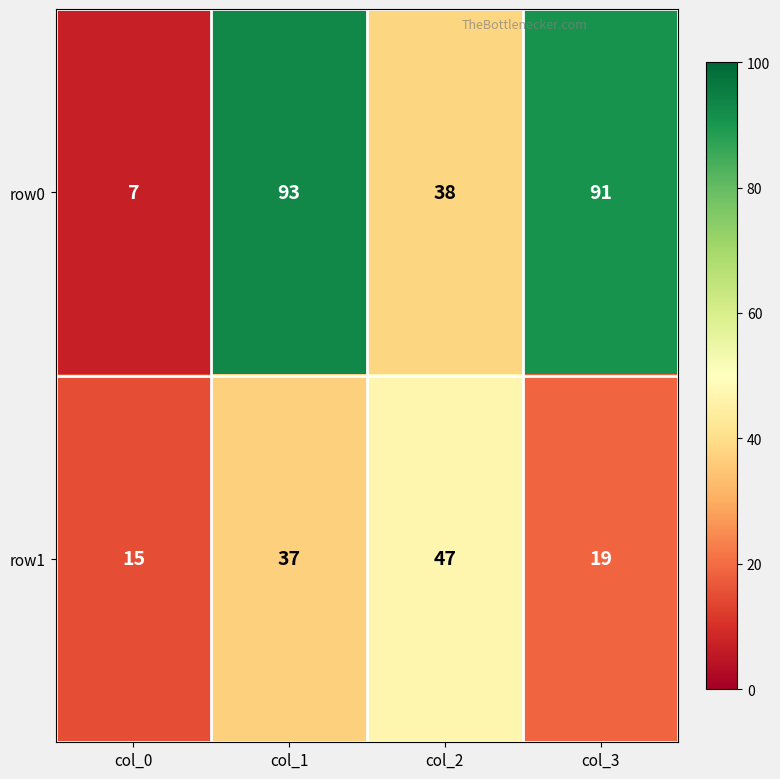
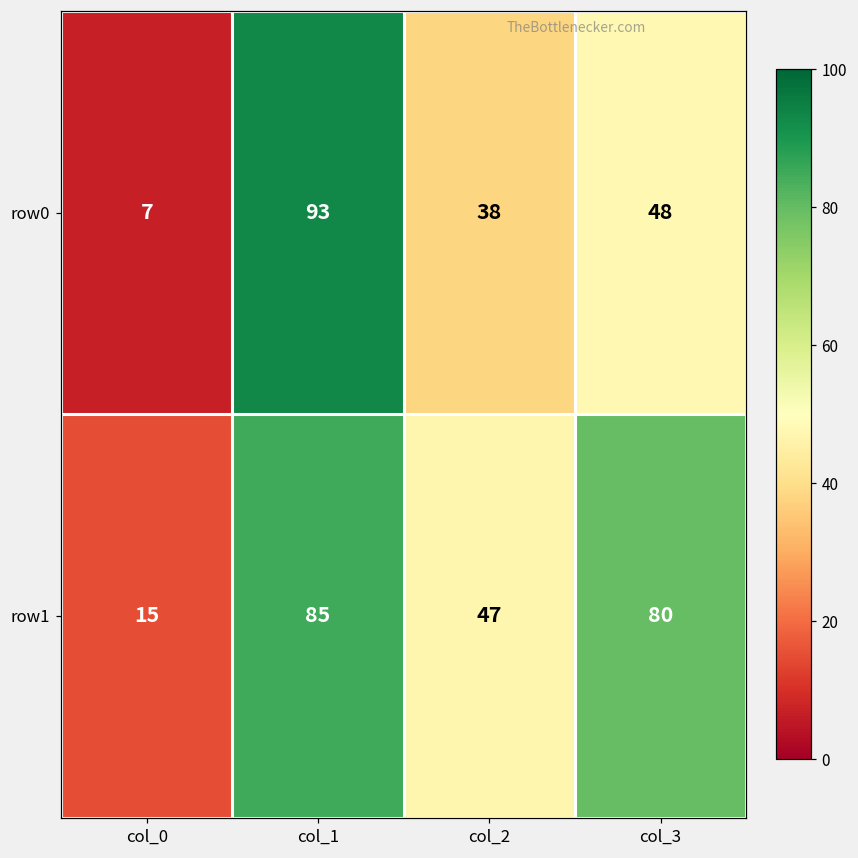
  {
    "row0": {
      "col_0": 7,
      "col_1": 93,
      "col_2": 38,
-     "col_3": 91
+     "col_3": 48
    },
    "row1": {
      "col_0": 15,
-     "col_1": 37,
+     "col_1": 85,
      "col_2": 47,
-     "col_3": 19
+     "col_3": 80
    }
  }
